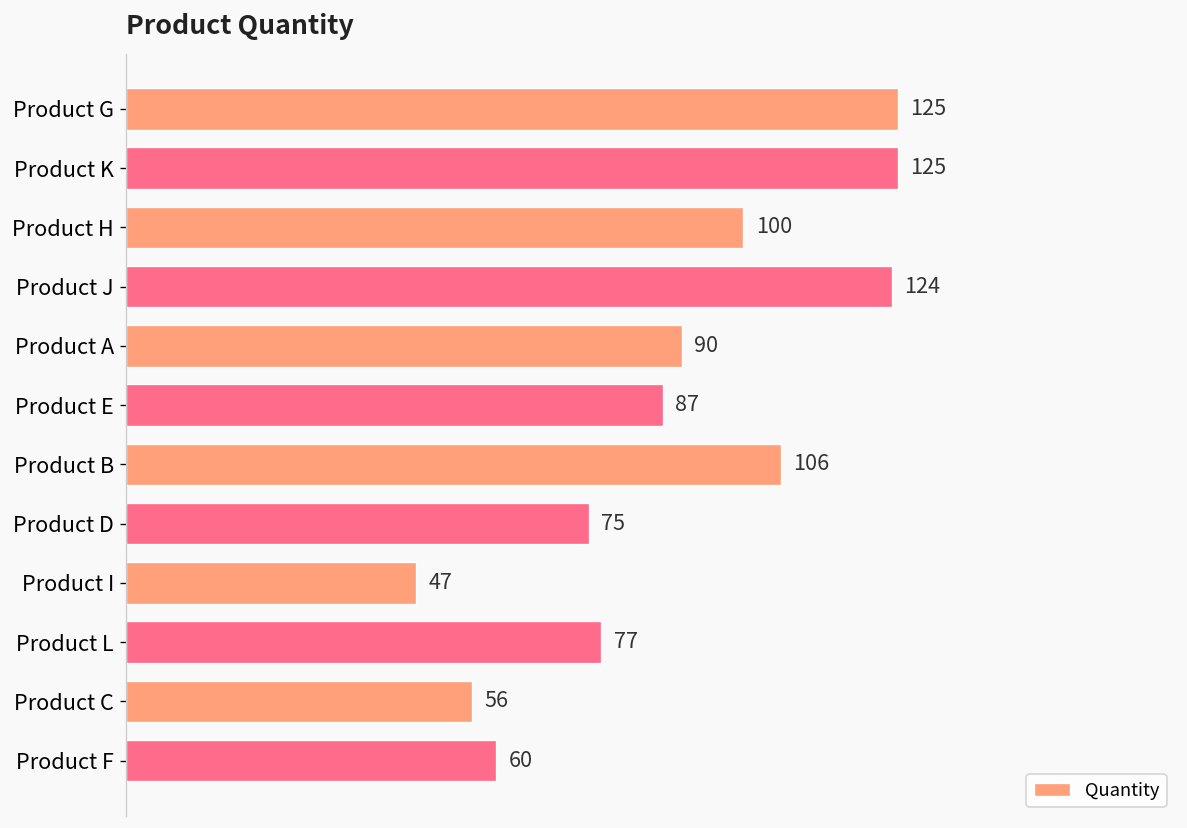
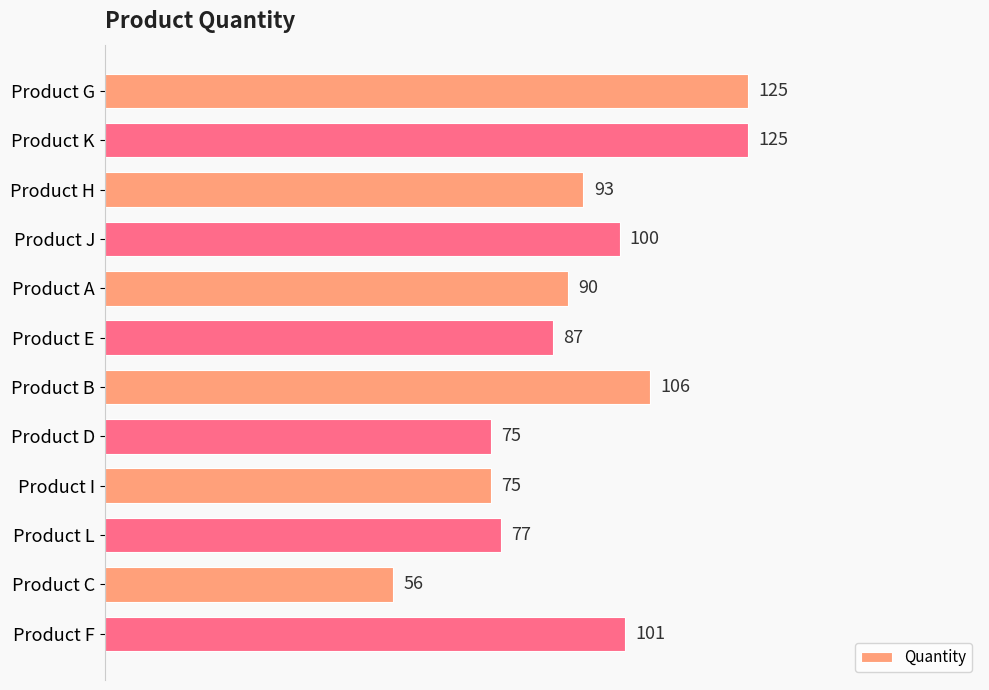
  {
    "Product G": 125,
    "Product K": 125,
-   "Product H": 100,
-   "Product J": 124,
+   "Product H": 93,
+   "Product J": 100,
    "Product A": 90,
    "Product E": 87,
    "Product B": 106,
    "Product D": 75,
-   "Product I": 47,
+   "Product I": 75,
    "Product L": 77,
    "Product C": 56,
-   "Product F": 60
+   "Product F": 101
  }
